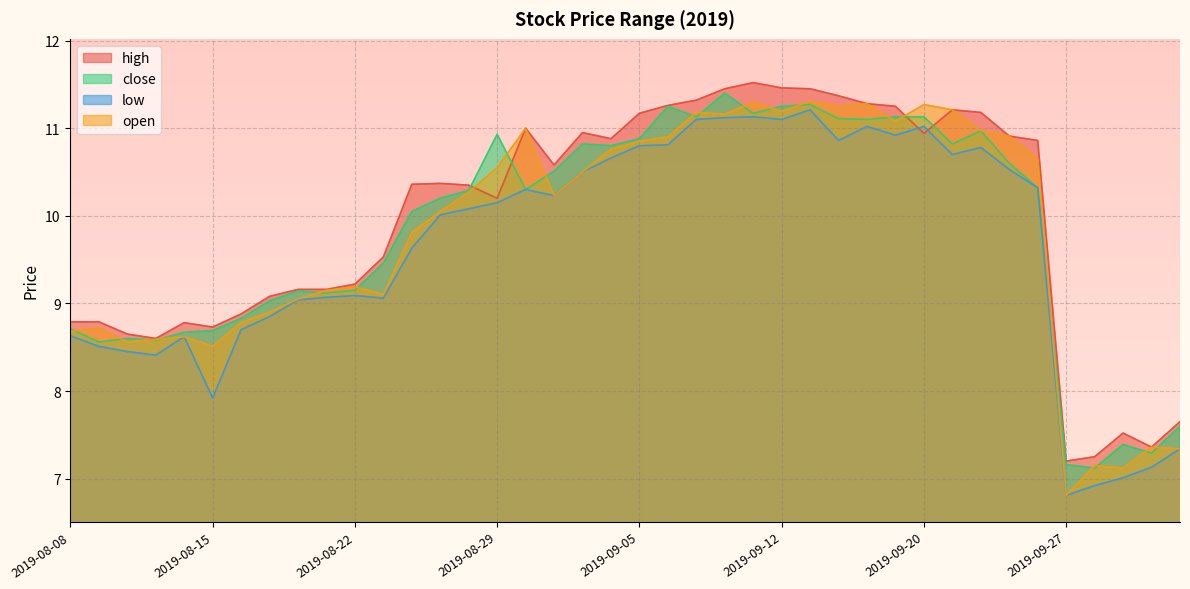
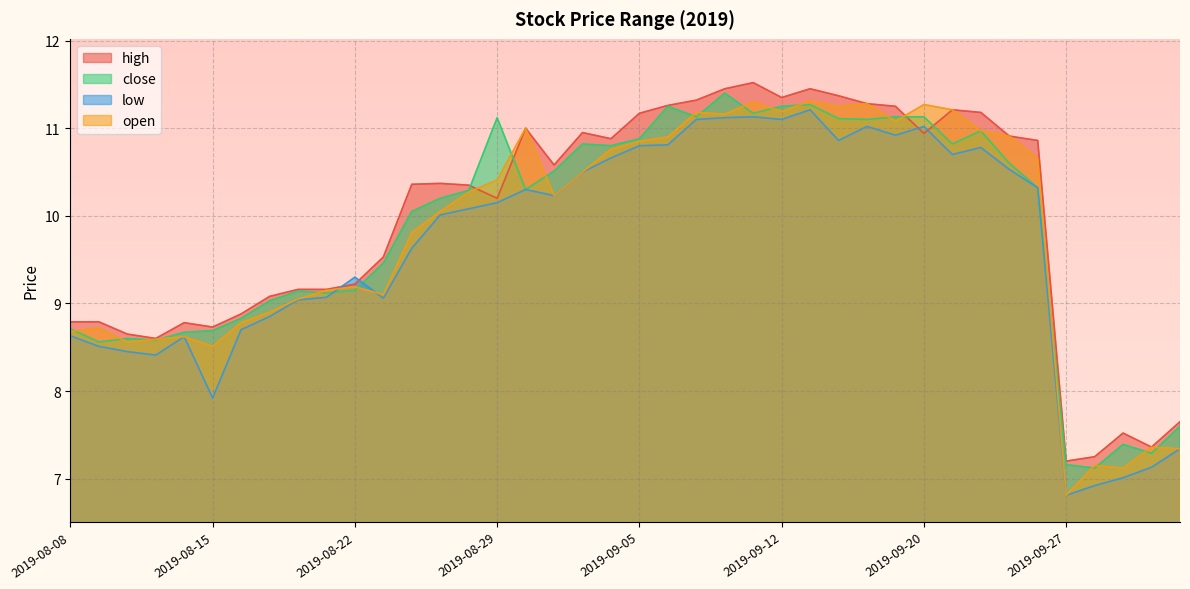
  {
    "high": {
      "2019-08-08": 8.8,
      "2019-08-15": 8.7,
      "2019-08-22": 9.2,
      "2019-08-29": 10.2,
      "2019-09-05": 11.2,
-     "2019-09-12": 11.5,
+     "2019-09-12": 11.4,
      "2019-09-20": 10.9,
      "2019-09-27": 7.2
    },
    "close": {
      "2019-08-08": 8.7,
      "2019-08-15": 8.7,
      "2019-08-22": 9.2,
-     "2019-08-29": 10.9,
+     "2019-08-29": 11.1,
      "2019-09-05": 10.9,
      "2019-09-12": 11.3,
      "2019-09-20": 11.1,
      "2019-09-27": 7.2
    },
    "low": {
      "2019-08-08": 8.6,
      "2019-08-15": 7.9,
-     "2019-08-22": 9.1,
+     "2019-08-22": 9.3,
      "2019-08-29": 10.2,
      "2019-09-05": 10.8,
      "2019-09-12": 11.1,
      "2019-09-20": 11.0
    },
    "open": {
      "2019-08-08": 8.7,
      "2019-08-15": 8.5,
      "2019-08-22": 9.2,
-     "2019-08-29": 10.6,
+     "2019-08-29": 10.4,
      "2019-09-05": 10.9,
      "2019-09-12": 11.2,
      "2019-09-20": 11.3
    }
  }
